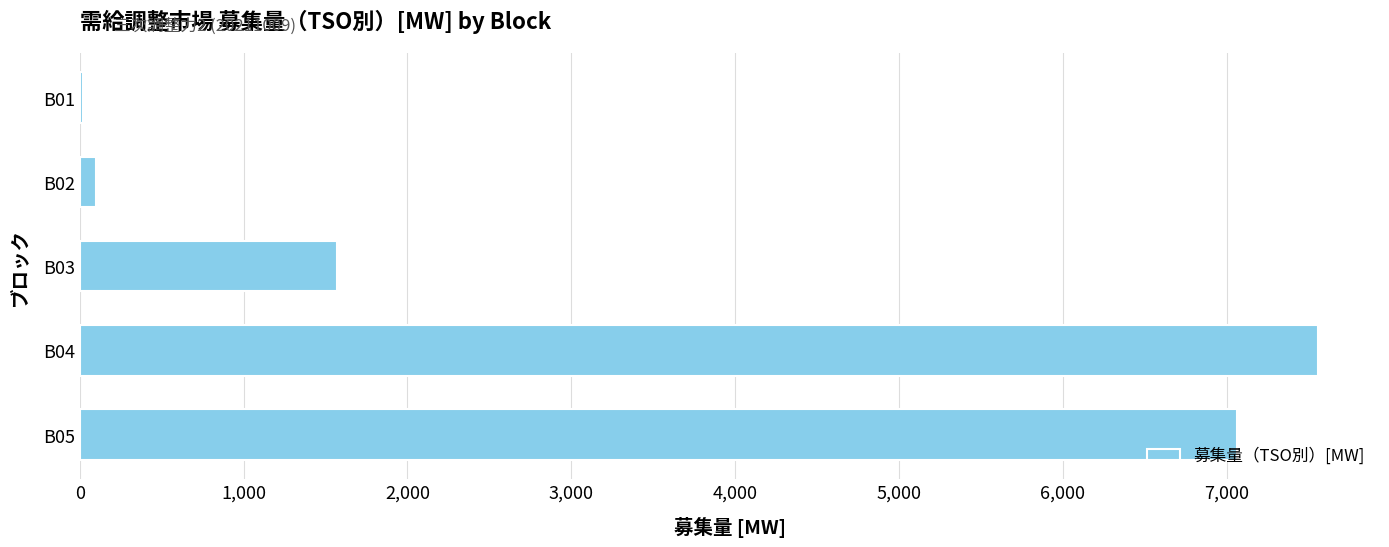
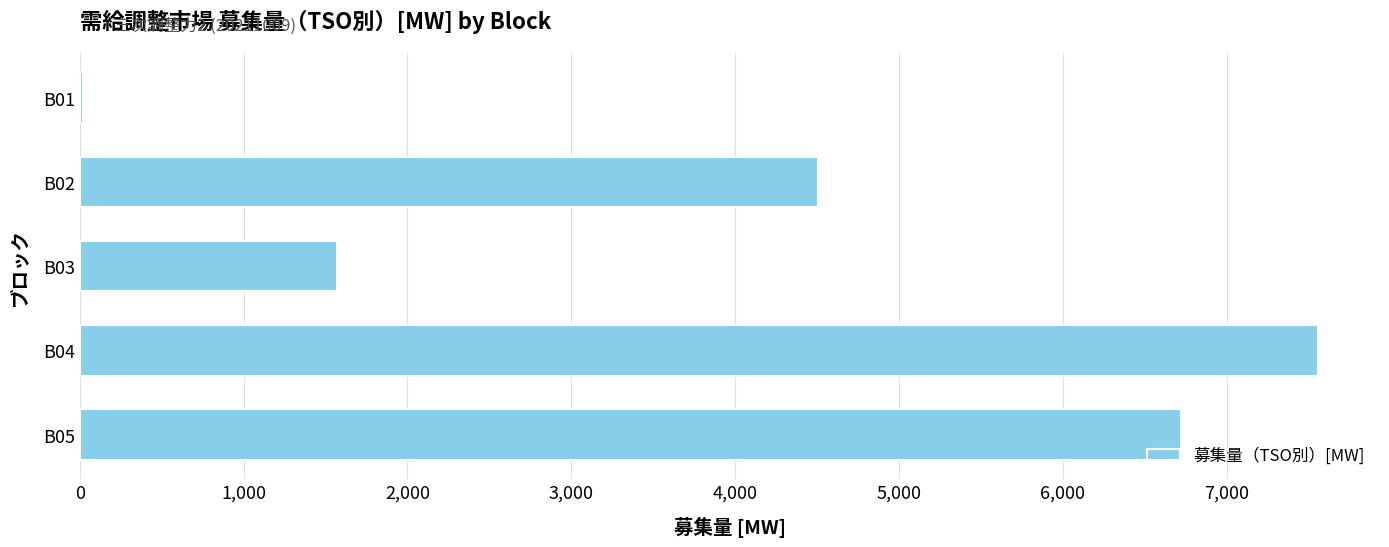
  {
    "B01": "20",
-   "B02": "100",
+   "B02": "4,510",
    "B03": "1,570",
    "B04": "7,560",
-   "B05": "7,060"
+   "B05": "6,720"
  }
